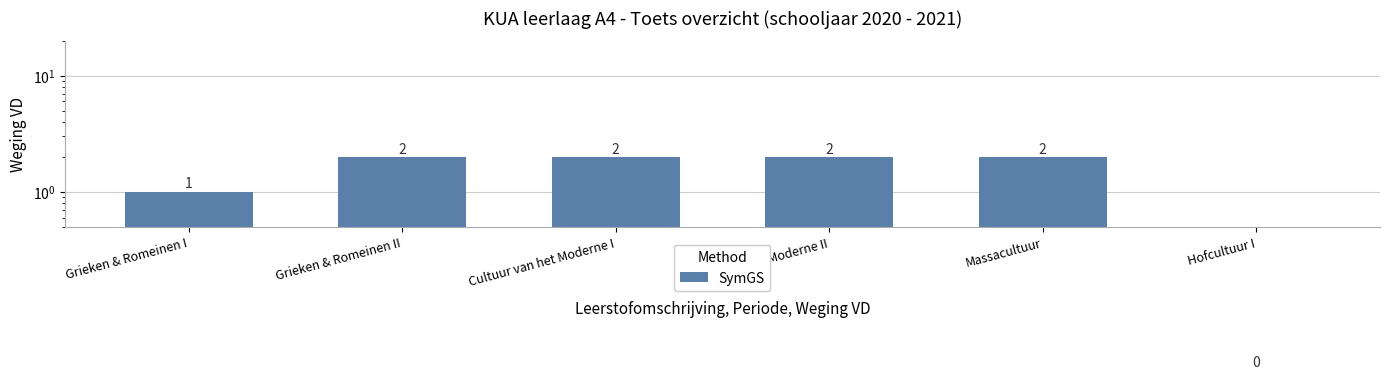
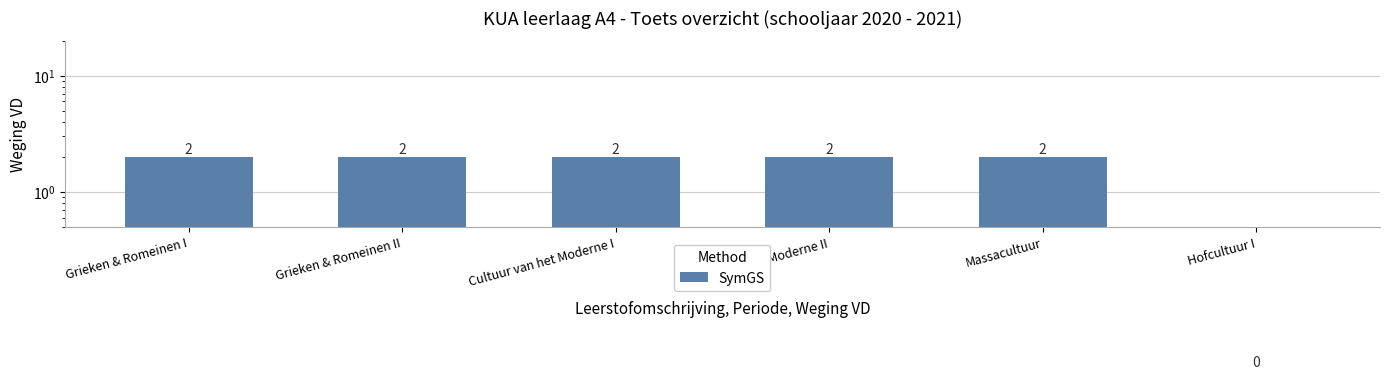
  {
-   "Grieken & Romeinen I": 1,
+   "Grieken & Romeinen I": 2,
    "Grieken & Romeinen II": 2,
    "Cultuur van het Moderne I": 2,
    "Cultuur van het Moderne II": 2,
    "Massacultuur": 2
  }
